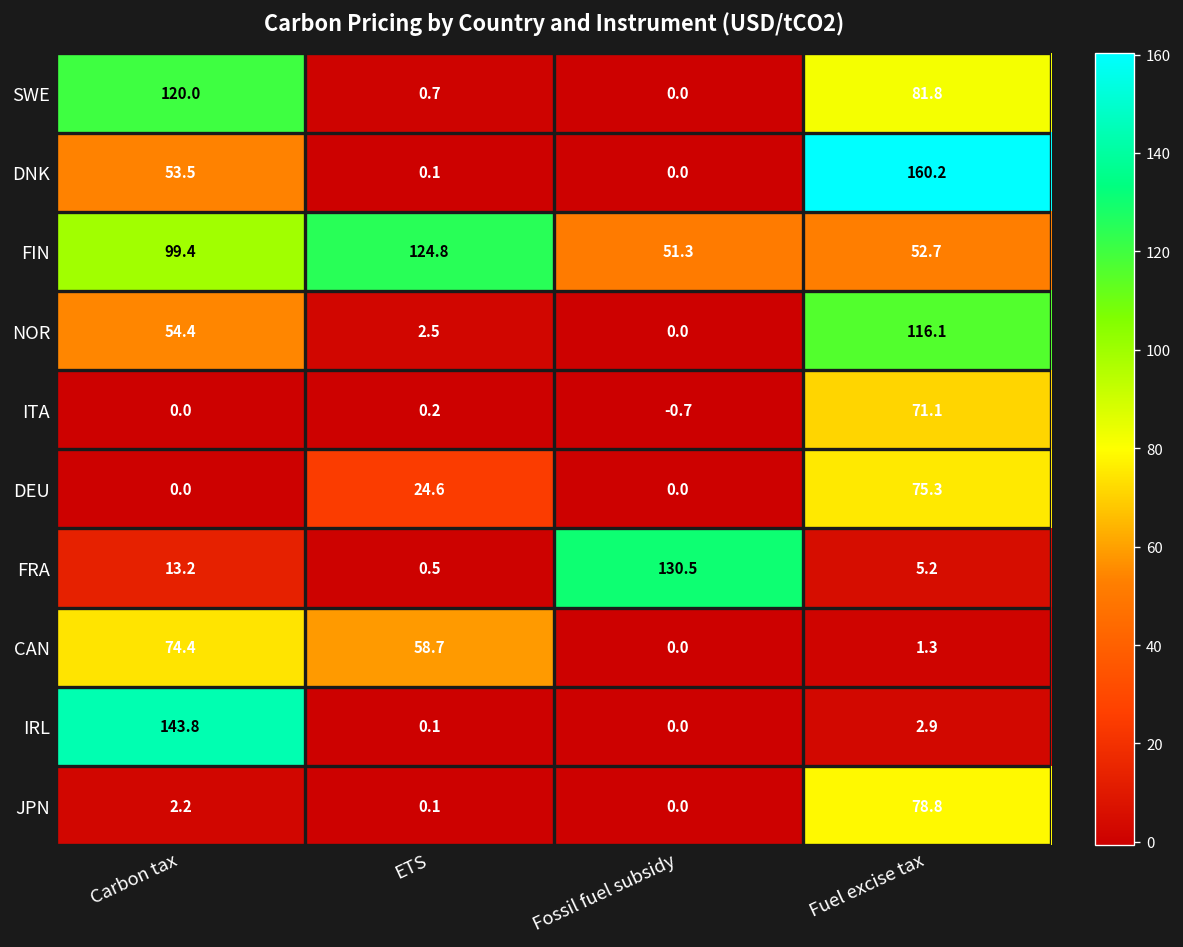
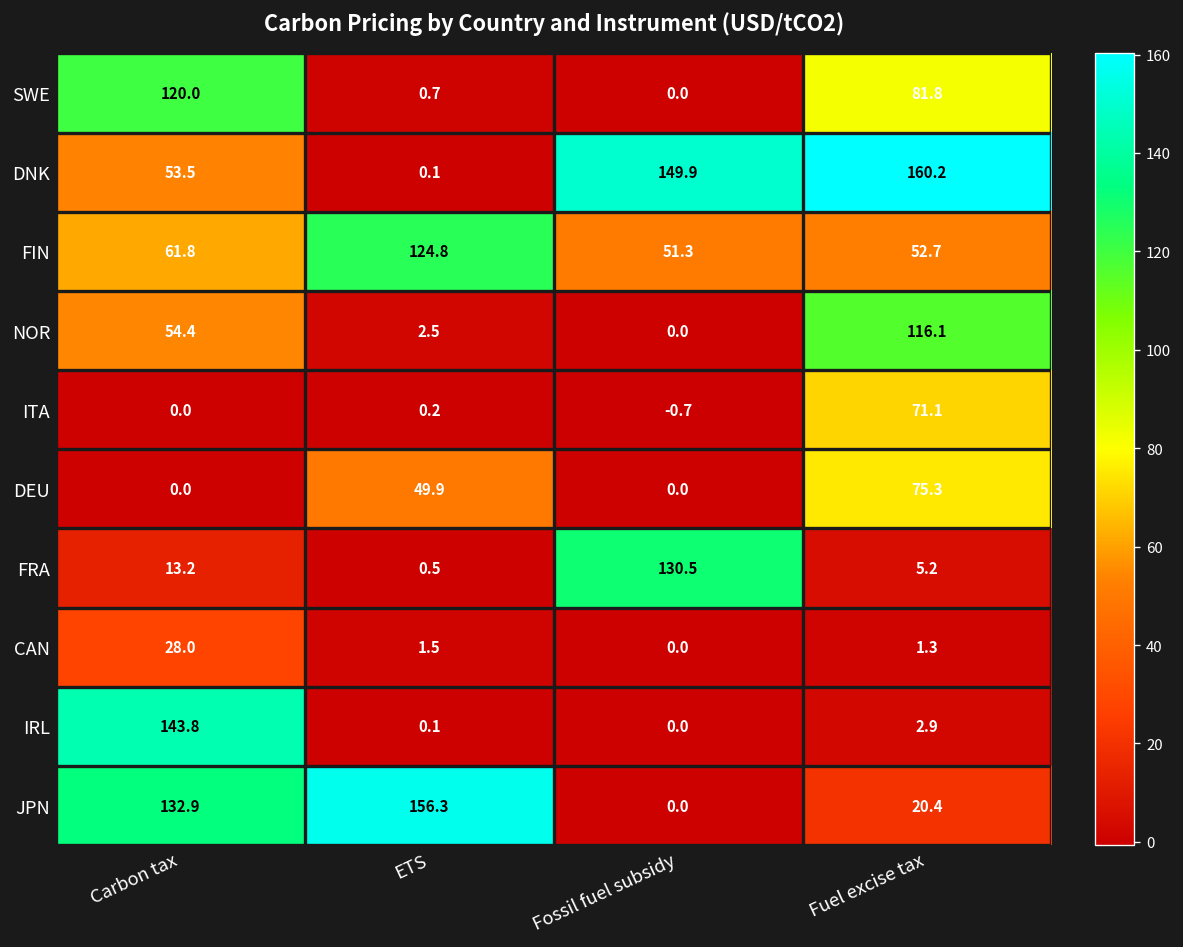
  {
    "SWE": {
      "Carbon tax": 120.0,
      "ETS": 0.7,
      "Fossil fuel subsidy": 0.0,
      "Fuel excise tax": 81.8
    },
    "DNK": {
      "Carbon tax": 53.5,
      "ETS": 0.1,
-     "Fossil fuel subsidy": 0.0,
+     "Fossil fuel subsidy": 149.9,
      "Fuel excise tax": 160.2
    },
    "FIN": {
-     "Carbon tax": 99.4,
+     "Carbon tax": 61.8,
      "ETS": 124.8,
      "Fossil fuel subsidy": 51.3,
      "Fuel excise tax": 52.7
    },
    "NOR": {
      "Carbon tax": 54.4,
      "ETS": 2.5,
      "Fossil fuel subsidy": 0.0,
      "Fuel excise tax": 116.1
    },
    "ITA": {
      "Carbon tax": 0.0,
      "ETS": 0.2,
      "Fossil fuel subsidy": -0.7,
      "Fuel excise tax": 71.1
    },
    "DEU": {
      "Carbon tax": 0.0,
-     "ETS": 24.6,
+     "ETS": 49.9,
      "Fossil fuel subsidy": 0.0,
      "Fuel excise tax": 75.3
    },
    "FRA": {
      "Carbon tax": 13.2,
      "ETS": 0.5,
      "Fossil fuel subsidy": 130.5,
      "Fuel excise tax": 5.2
    },
    "CAN": {
-     "Carbon tax": 74.4,
-     "ETS": 58.7,
+     "Carbon tax": 28.0,
+     "ETS": 1.5,
      "Fossil fuel subsidy": 0.0,
      "Fuel excise tax": 1.3
    },
    "IRL": {
      "Carbon tax": 143.8,
      "ETS": 0.1,
      "Fossil fuel subsidy": 0.0,
      "Fuel excise tax": 2.9
    },
    "JPN": {
-     "Carbon tax": 2.2,
-     "ETS": 0.1,
+     "Carbon tax": 132.9,
+     "ETS": 156.3,
      "Fossil fuel subsidy": 0.0,
-     "Fuel excise tax": 78.8
+     "Fuel excise tax": 20.4
    }
  }
